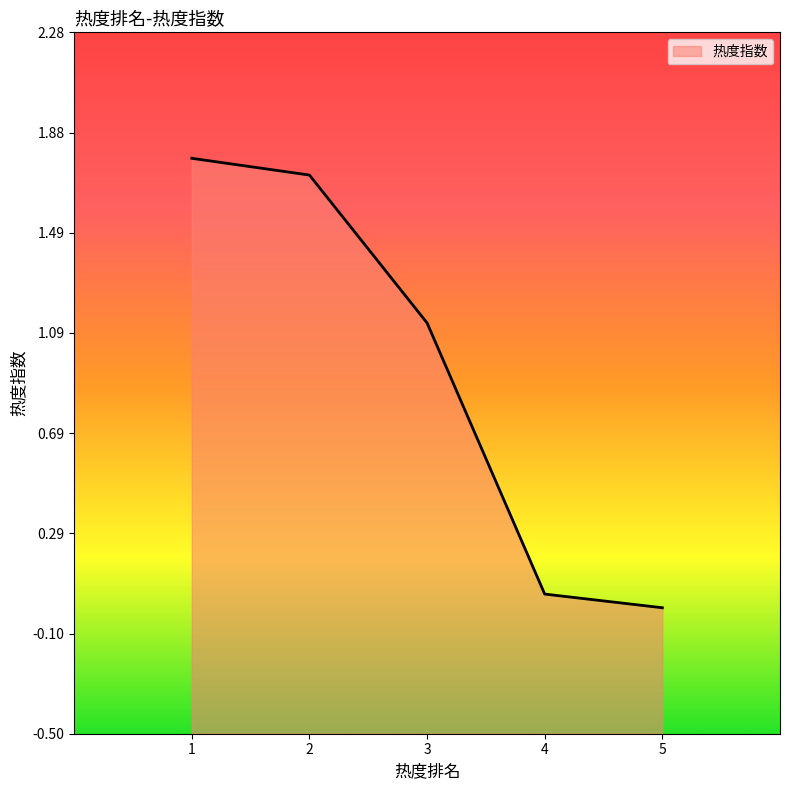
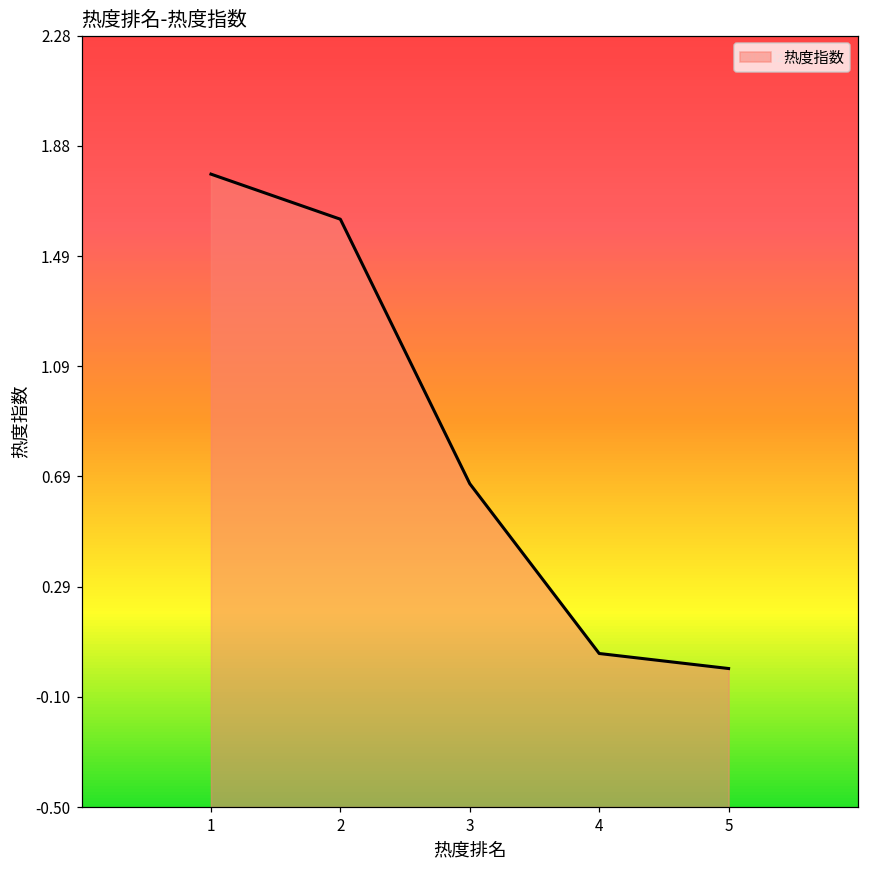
  {
    "1": 1.78,
-   "2": 1.72,
-   "3": 1.13,
+   "2": 1.62,
+   "3": 0.66,
    "4": 0.05,
    "5": 0.00
  }
